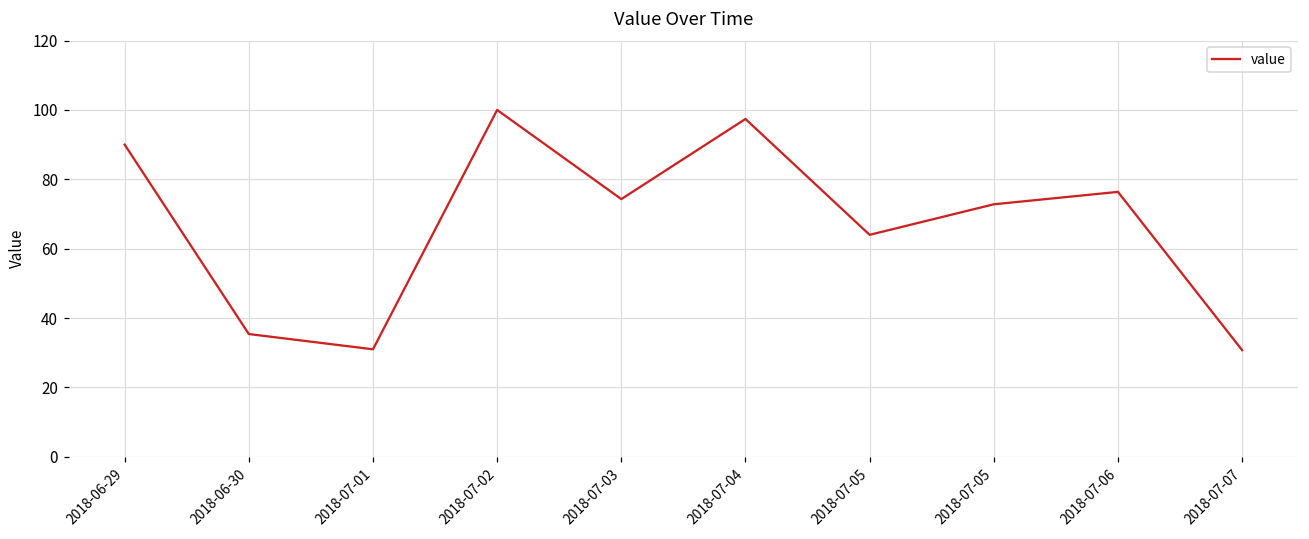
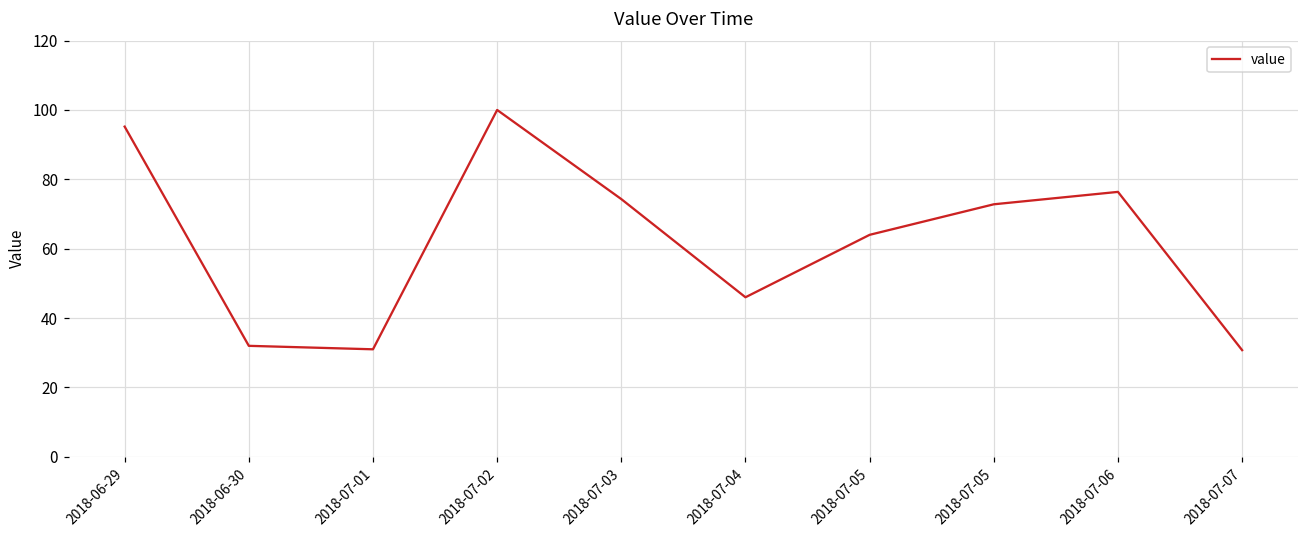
  {
-   "2018-06-29": 90,
-   "2018-06-30": 35,
+   "2018-06-29": 95,
+   "2018-06-30": 32,
    "2018-07-01": 31,
    "2018-07-02": 100,
    "2018-07-03": 74,
-   "2018-07-04": 97,
+   "2018-07-04": 46,
    "2018-07-06": 76,
    "2018-07-07": 31
  }
